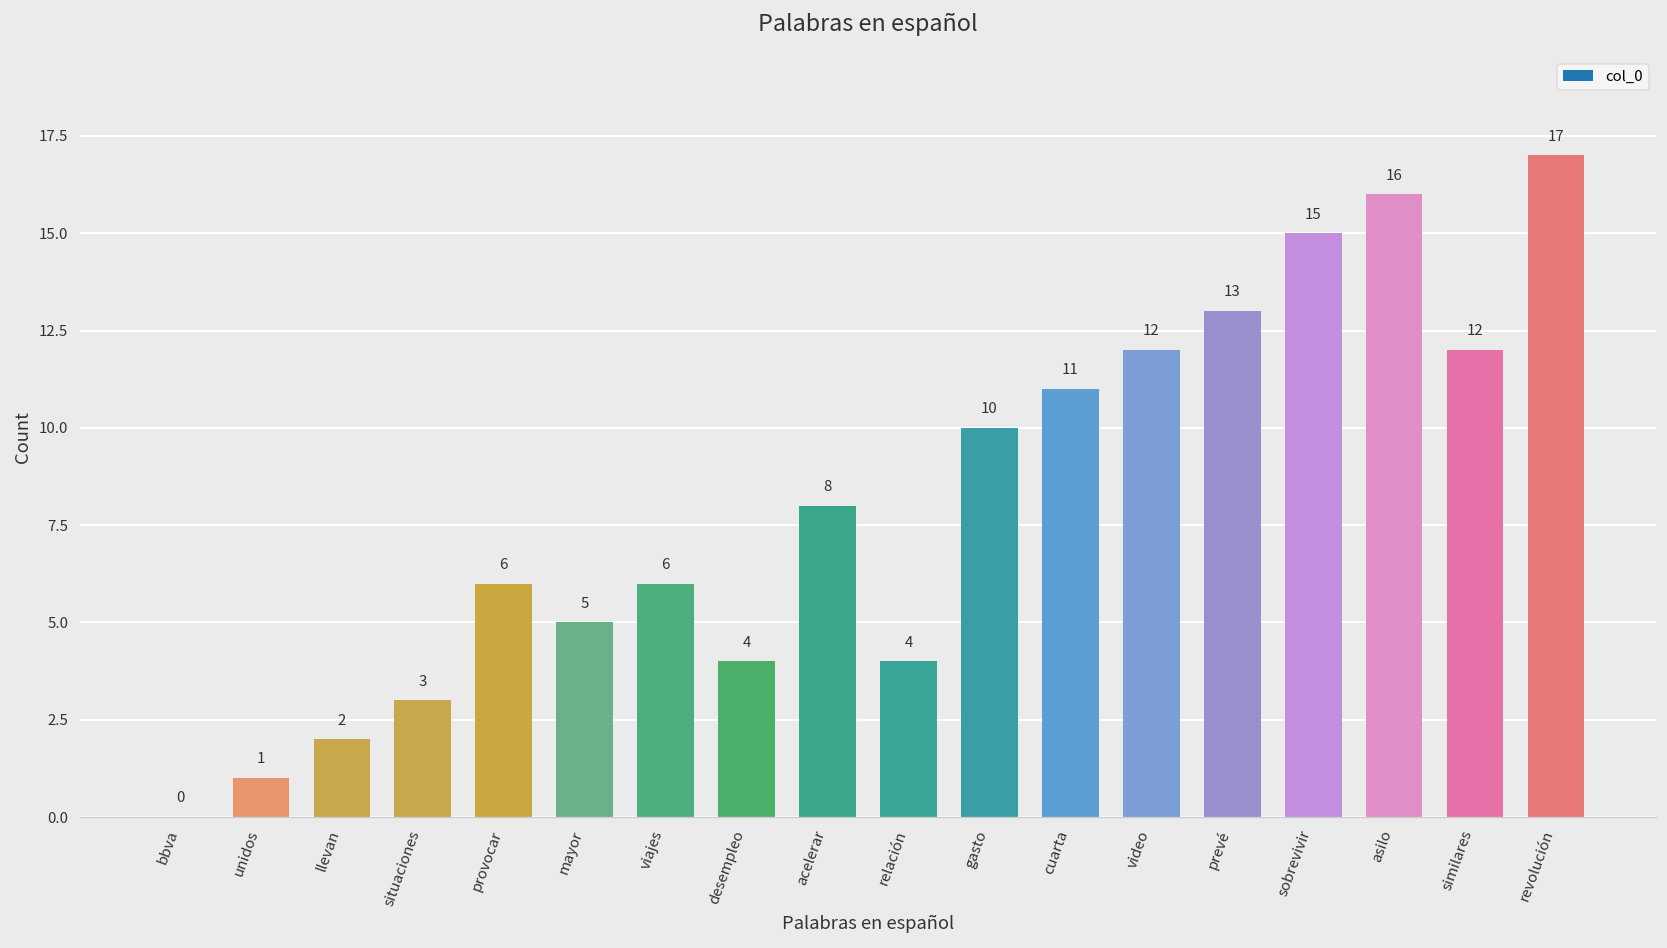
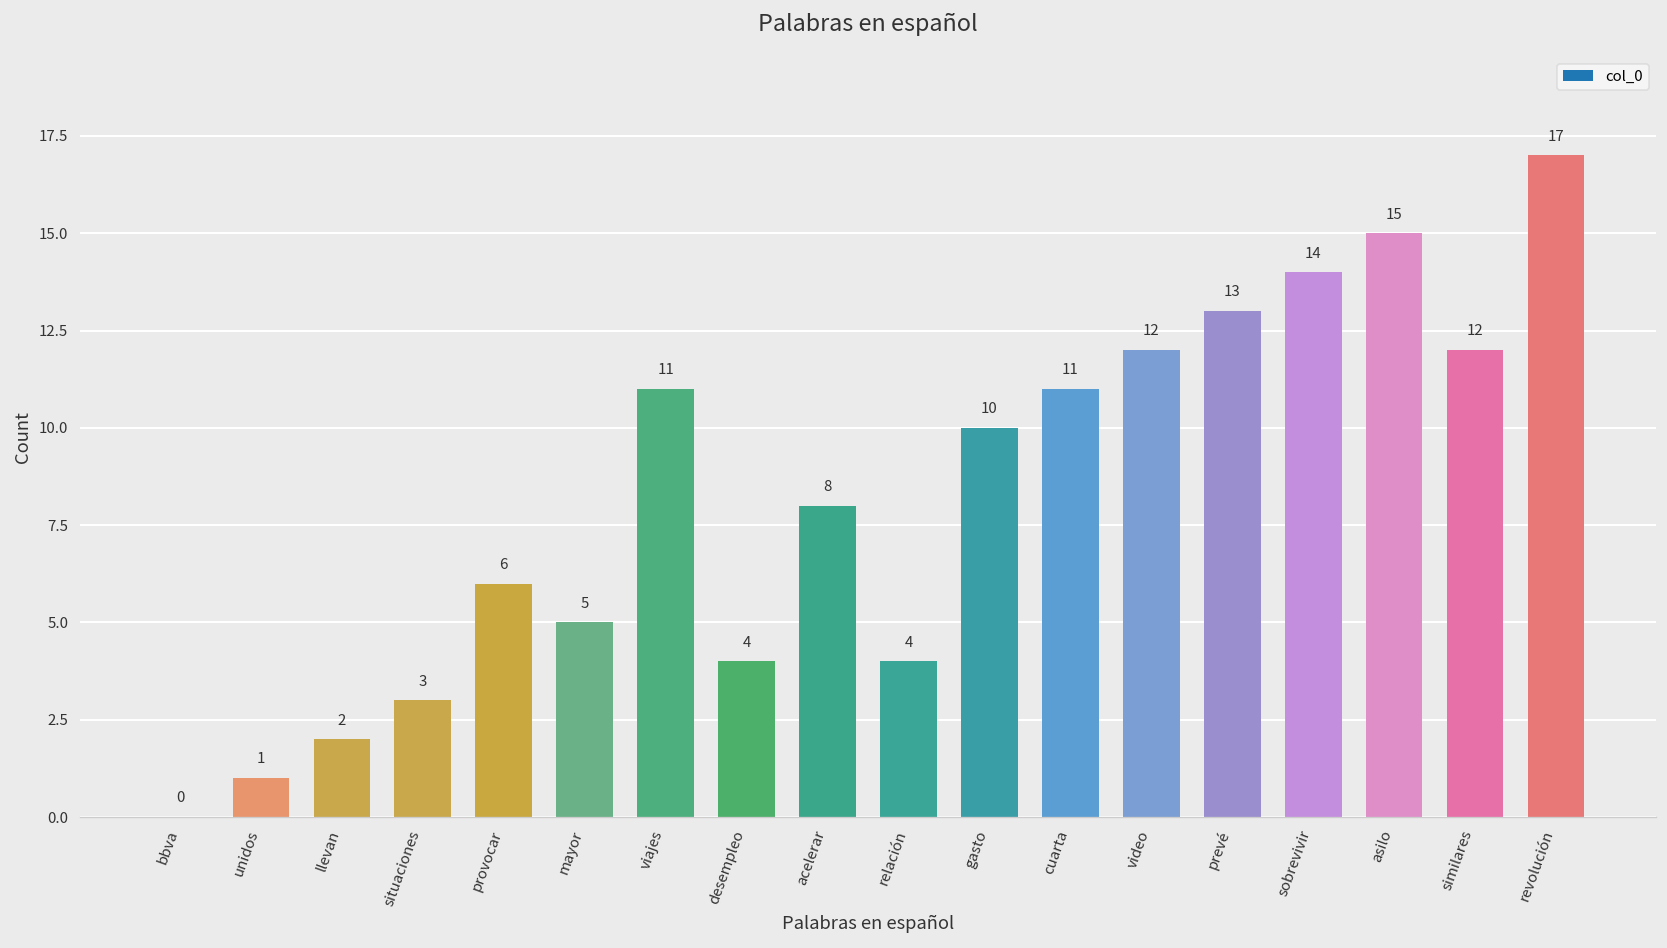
  {
    "bbva": 0,
    "unidos": 1,
    "llevan": 2,
    "situaciones": 3,
    "provocar": 6,
    "mayor": 5,
-   "viajes": 6,
+   "viajes": 11,
    "desempleo": 4,
    "acelerar": 8,
    "relación": 4,
    "gasto": 10,
    "cuarta": 11,
    "video": 12,
    "prevé": 13,
-   "sobrevivir": 15,
-   "asilo": 16,
+   "sobrevivir": 14,
+   "asilo": 15,
    "similares": 12,
    "revolución": 17
  }
